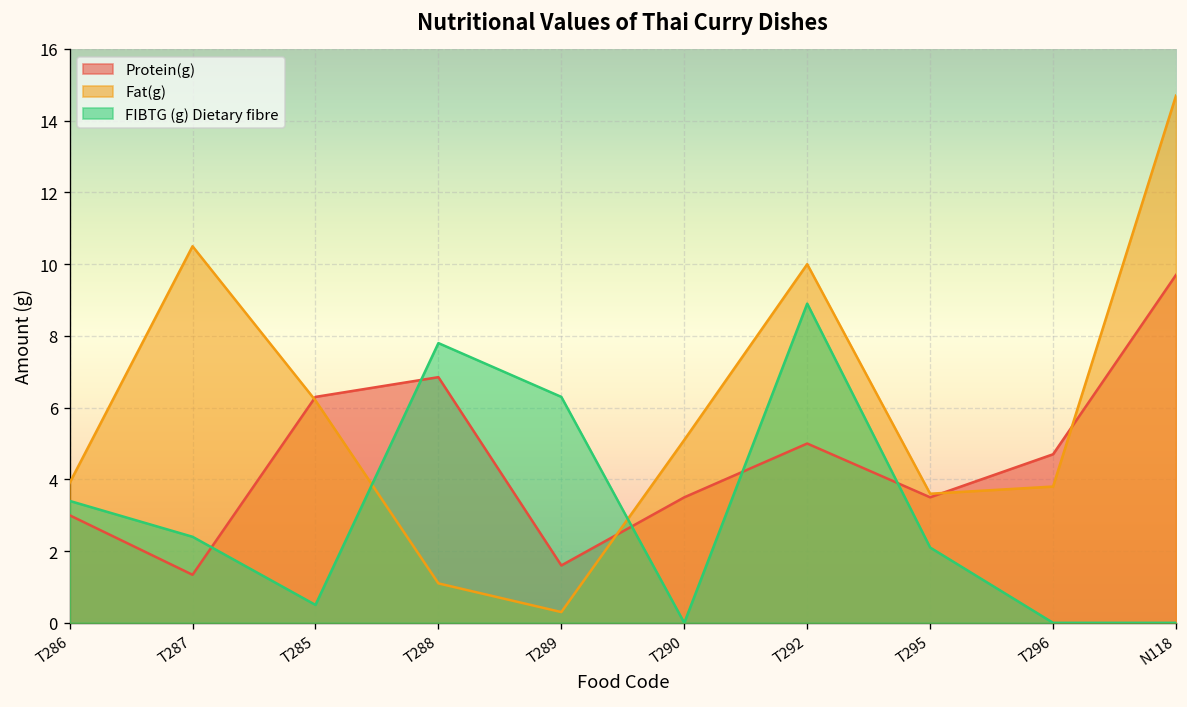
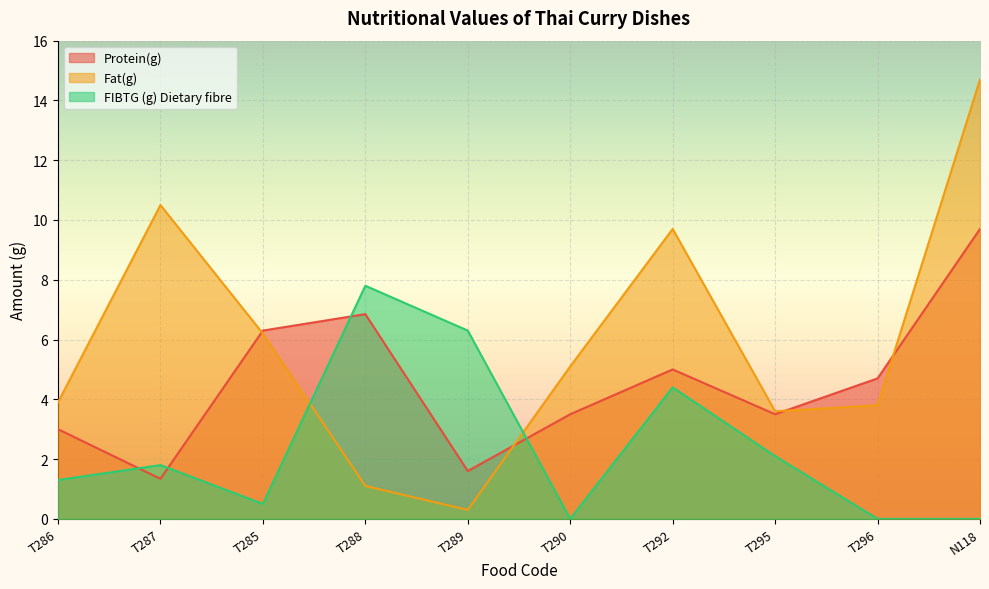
  {
    "Protein(g)": {
      "T286": 3.0,
      "T287": 1.3,
      "T285": 6.3,
      "T288": 6.9,
      "T289": 1.6,
      "T290": 3.5,
      "T292": 5.0,
      "T295": 3.5,
      "T296": 4.7,
      "N118": 9.7
    },
    "Fat(g)": {
      "T286": 3.9,
      "T287": 10.5,
      "T285": 6.2,
      "T288": 1.1,
      "T289": 0.3,
      "T290": 5.1,
-     "T292": 10.0,
+     "T292": 9.7,
      "T295": 3.6,
      "T296": 3.8,
      "N118": 14.7
    },
    "FIBTG (g) Dietary fibre": {
-     "T286": 3.4,
-     "T287": 2.4,
+     "T286": 1.3,
+     "T287": 1.8,
      "T285": 0.5,
      "T288": 7.8,
      "T289": 6.3,
      "T290": 0.0,
-     "T292": 8.9,
+     "T292": 4.4,
      "T295": 2.1,
      "T296": 0.0,
      "N118": 0.0
    }
  }
